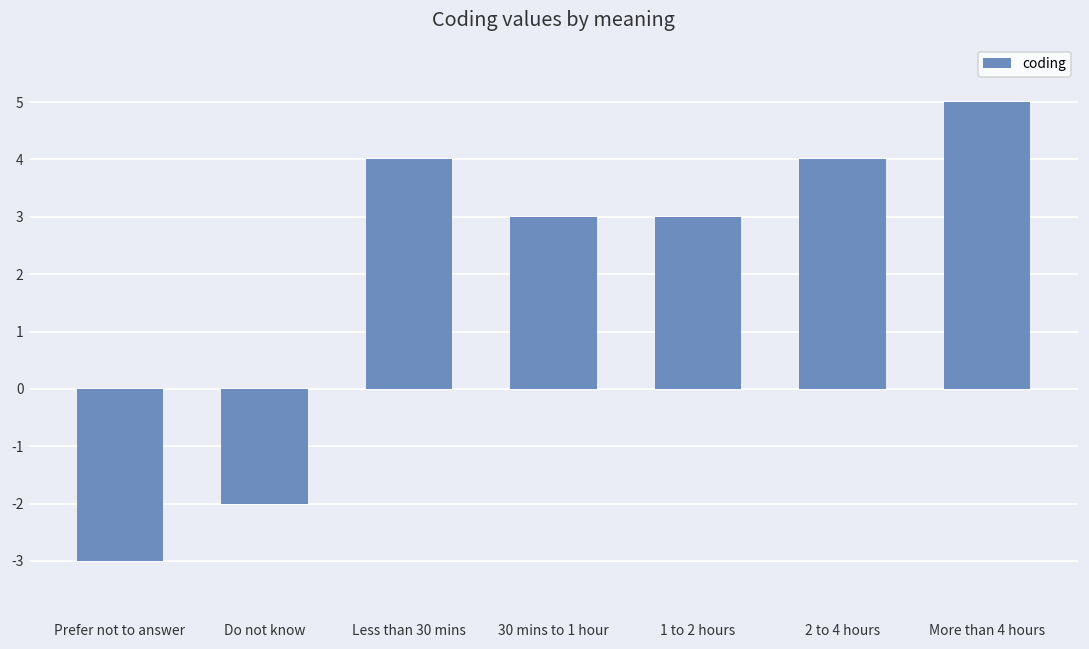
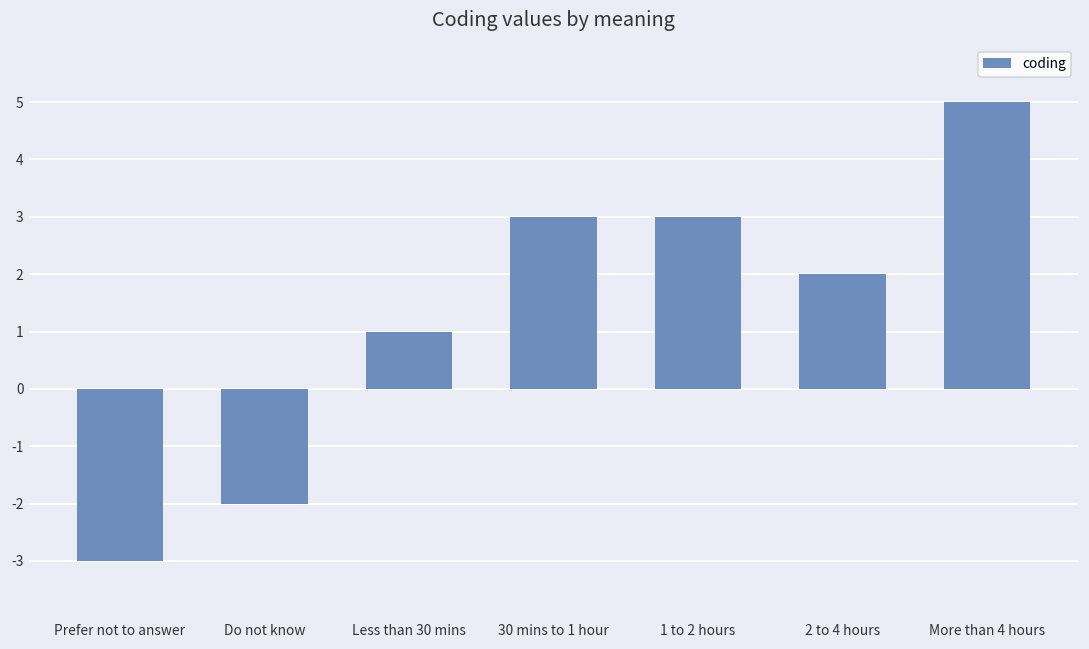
  {
    "Prefer not to answer": -3,
    "Do not know": -2,
-   "Less than 30 mins": 4,
+   "Less than 30 mins": 1,
    "30 mins to 1 hour": 3,
    "1 to 2 hours": 3,
-   "2 to 4 hours": 4,
+   "2 to 4 hours": 2,
    "More than 4 hours": 5
  }
